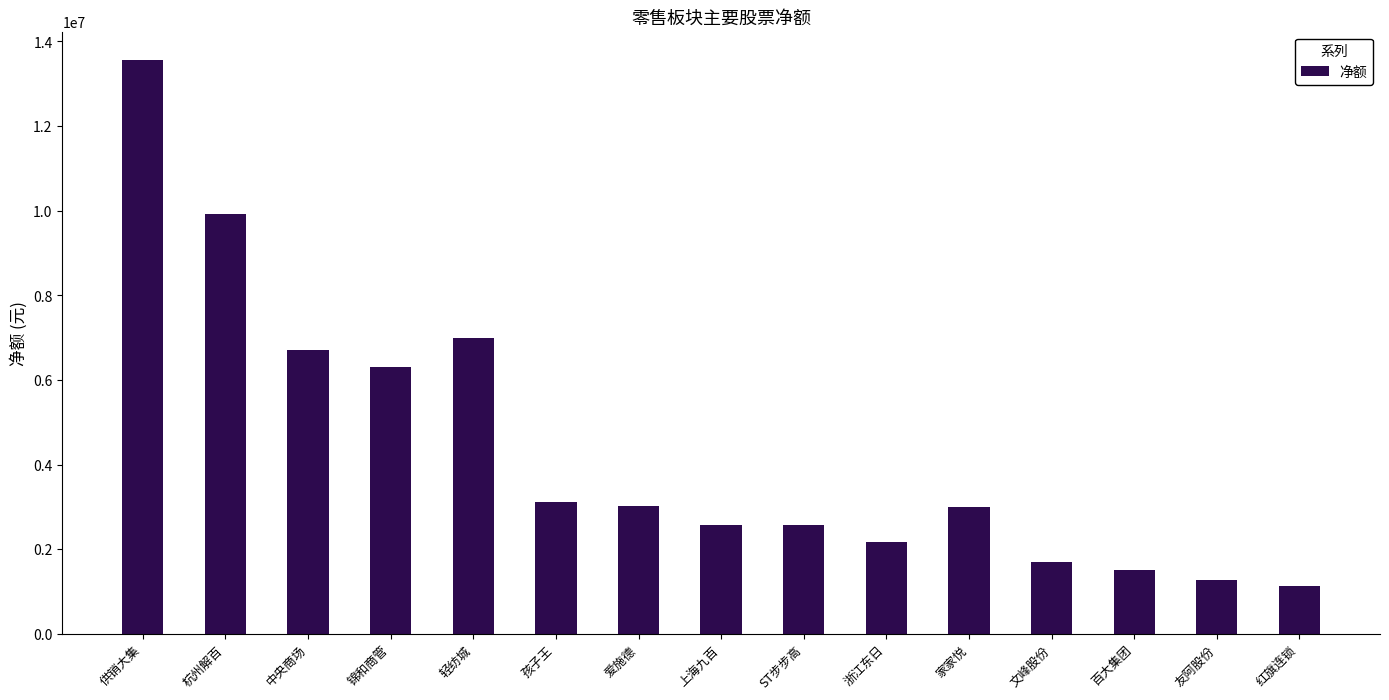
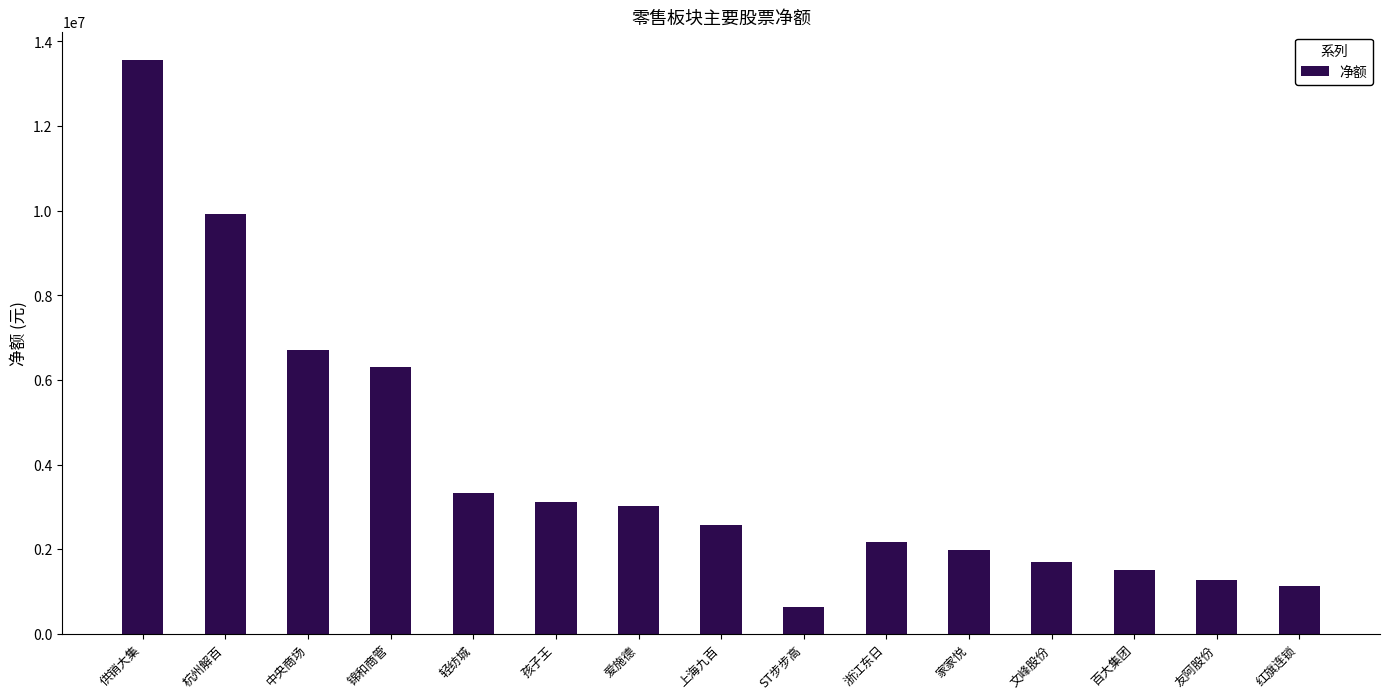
  {
    "供销大集": 13600000,
    "杭州解百": 9900000,
    "中央商场": 6700000,
    "锦和商管": 6300000,
-   "轻纺城": 7000000,
+   "轻纺城": 3300000,
    "孩子王": 3100000,
    "爱施德": 3000000,
    "上海九百": 2600000,
-   "ST步步高": 2600000,
+   "ST步步高": 600000,
    "浙江东日": 2200000,
-   "家家悦": 3000000,
+   "家家悦": 2000000,
    "文峰股份": 1700000,
    "百大集团": 1500000,
    "友阿股份": 1300000,
    "红旗连锁": 1100000
  }
